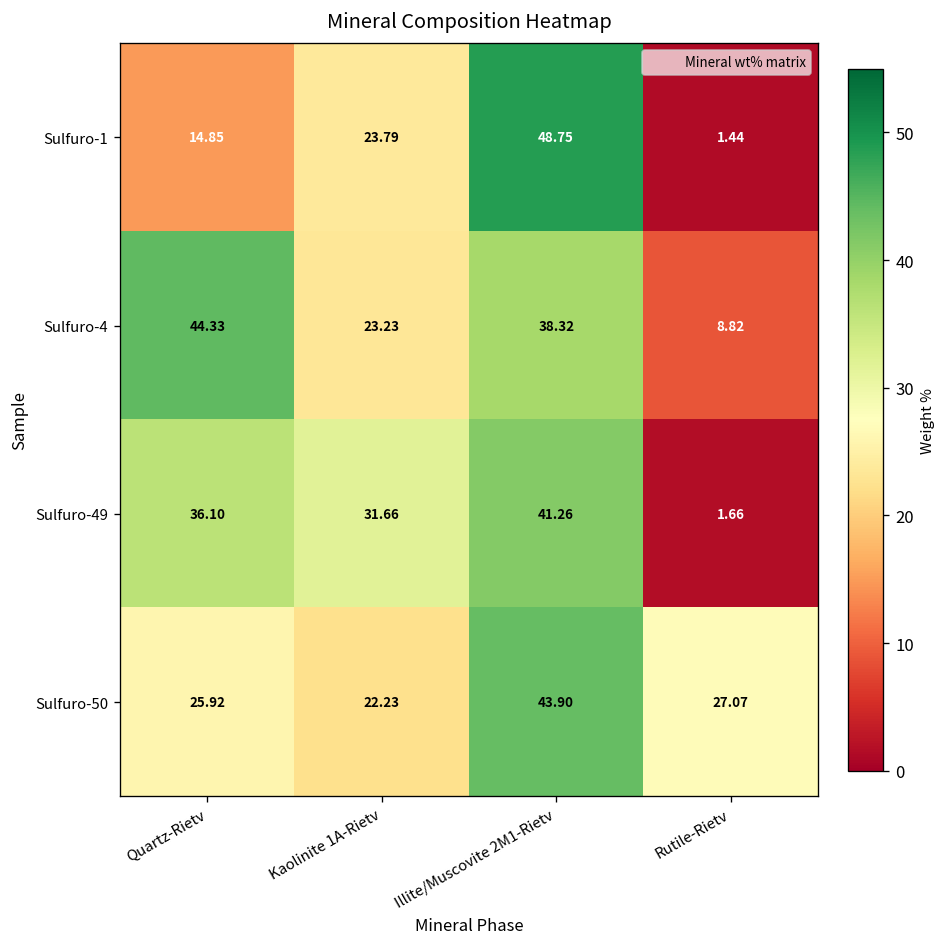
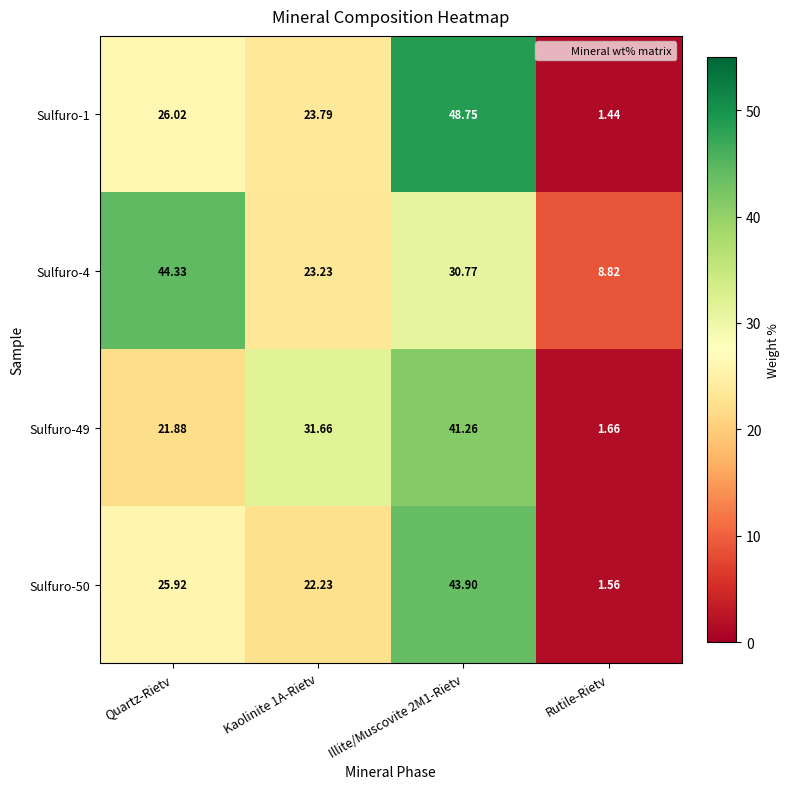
  {
    "Sulfuro-1": {
-     "Quartz-Rietv": 14.85,
+     "Quartz-Rietv": 26.02,
      "Kaolinite 1A-Rietv": 23.79,
      "Illite/Muscovite 2M1-Rietv": 48.75,
      "Rutile-Rietv": 1.44
    },
    "Sulfuro-4": {
      "Quartz-Rietv": 44.33,
      "Kaolinite 1A-Rietv": 23.23,
-     "Illite/Muscovite 2M1-Rietv": 38.32,
+     "Illite/Muscovite 2M1-Rietv": 30.77,
      "Rutile-Rietv": 8.82
    },
    "Sulfuro-49": {
-     "Quartz-Rietv": 36.10,
+     "Quartz-Rietv": 21.88,
      "Kaolinite 1A-Rietv": 31.66,
      "Illite/Muscovite 2M1-Rietv": 41.26,
      "Rutile-Rietv": 1.66
    },
    "Sulfuro-50": {
      "Quartz-Rietv": 25.92,
      "Kaolinite 1A-Rietv": 22.23,
      "Illite/Muscovite 2M1-Rietv": 43.90,
-     "Rutile-Rietv": 27.07
+     "Rutile-Rietv": 1.56
    }
  }
